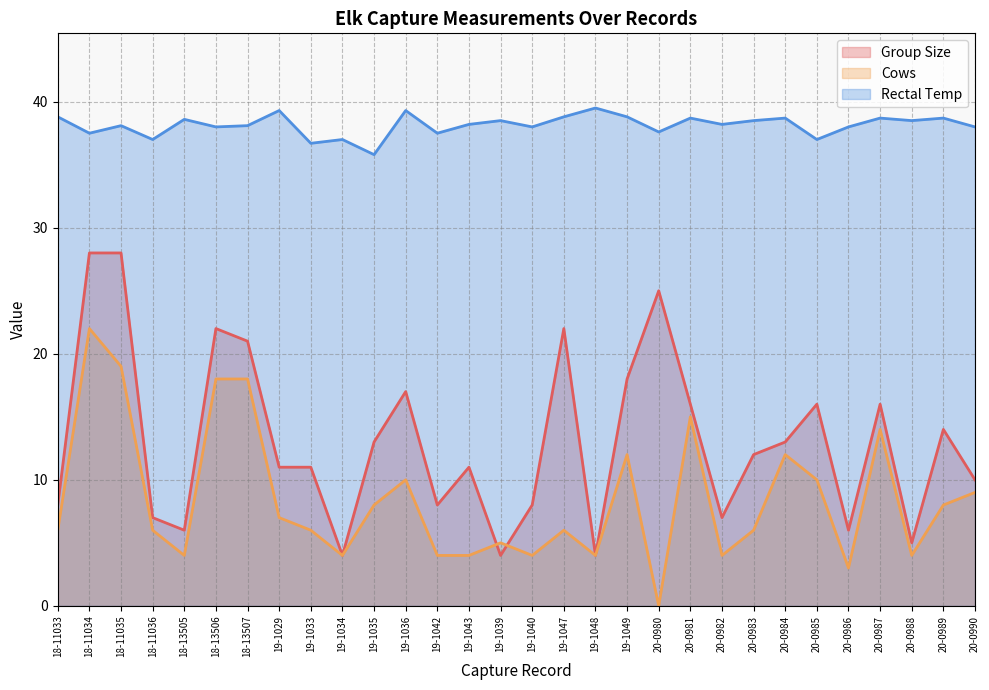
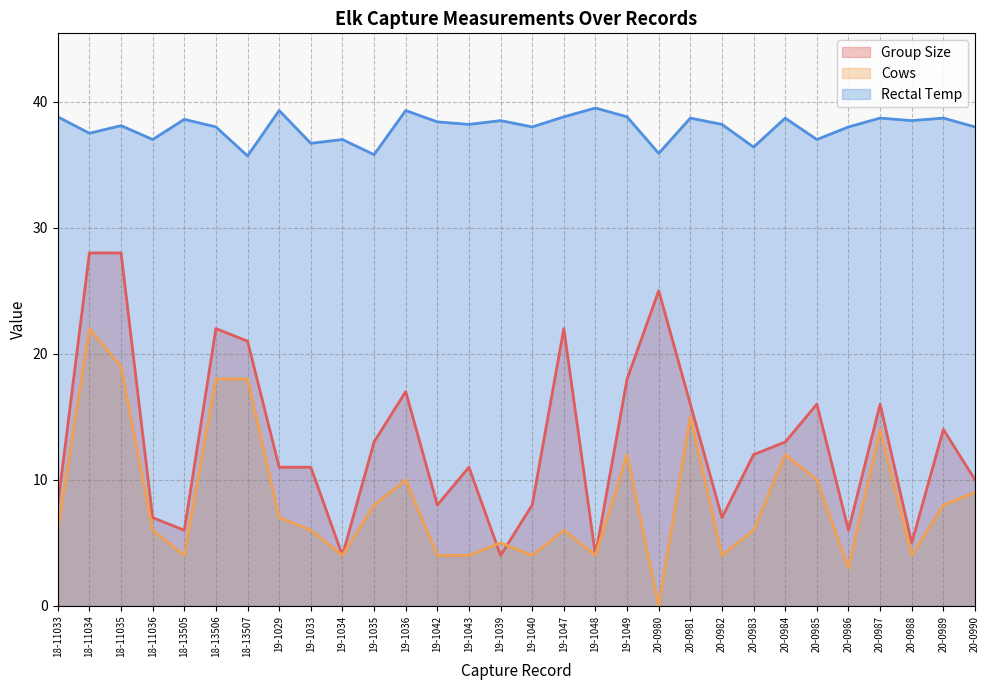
  {
    "Rectal Temp": {
      "18-11033": 38.8,
      "18-11034": 37.5,
      "18-11035": 38.1,
      "18-11036": 37.0,
      "18-13505": 38.6,
      "18-13506": 38.0,
-     "18-13507": 38.1,
+     "18-13507": 35.7,
      "19-1029": 39.3,
      "19-1033": 36.7,
      "19-1034": 37.0,
      "19-1035": 35.8,
      "19-1036": 39.3,
-     "19-1042": 37.5,
+     "19-1042": 38.4,
      "19-1043": 38.2,
      "19-1039": 38.5,
      "19-1040": 38.0,
      "19-1047": 38.8,
      "19-1048": 39.5,
      "19-1049": 38.8,
-     "20-0980": 37.6,
+     "20-0980": 35.9,
      "20-0981": 38.7,
      "20-0982": 38.2,
-     "20-0983": 38.5,
+     "20-0983": 36.4,
      "20-0984": 38.7,
      "20-0985": 37.0,
      "20-0986": 38.0,
      "20-0987": 38.7,
      "20-0988": 38.5,
      "20-0989": 38.7,
      "20-0990": 38.0
    }
  }
